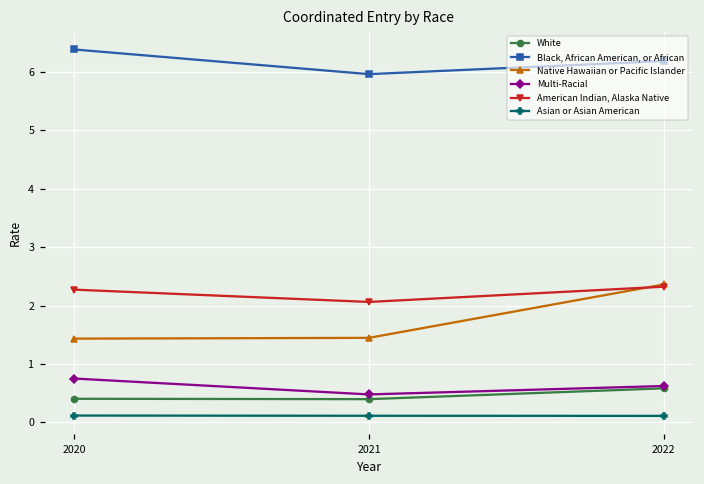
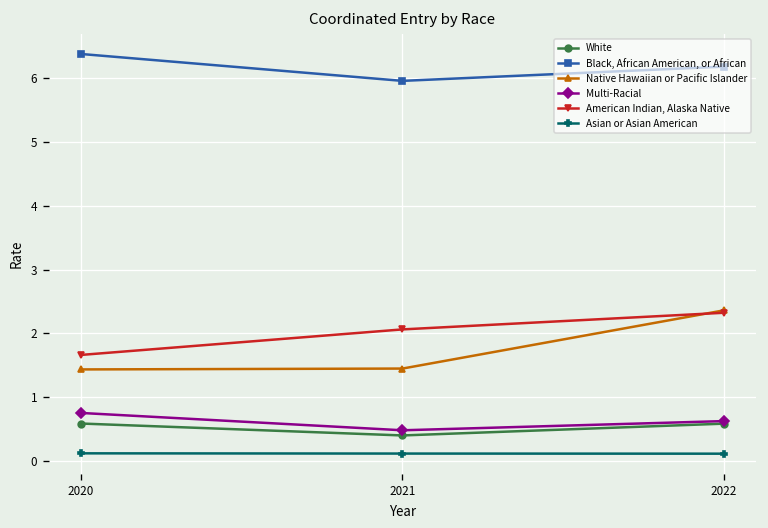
  {
    "White": {
-     "2020": 0.4,
+     "2020": 0.6,
      "2021": 0.4
    },
    "Black, African American, or African": {
      "2020": 6.4,
      "2021": 6.0
    },
    "Native Hawaiian or Pacific Islander": {
      "2020": 1.4,
      "2021": 1.4
    },
    "Multi-Racial": {
      "2020": 0.7,
      "2021": 0.5
    },
    "American Indian, Alaska Native": {
-     "2020": 2.3,
+     "2020": 1.7,
      "2021": 2.1
    },
    "Asian or Asian American": {
      "2020": 0.1,
      "2021": 0.1,
      "2022": 0.1
    }
  }
